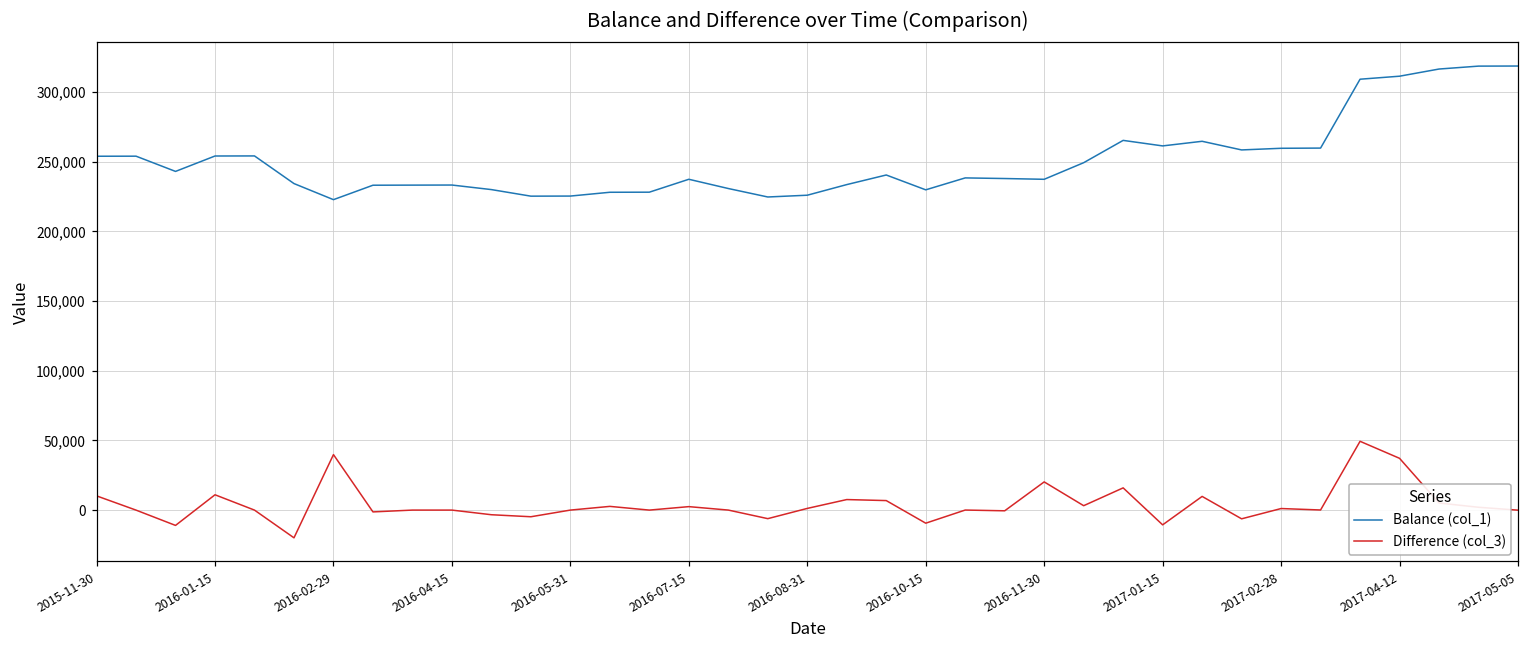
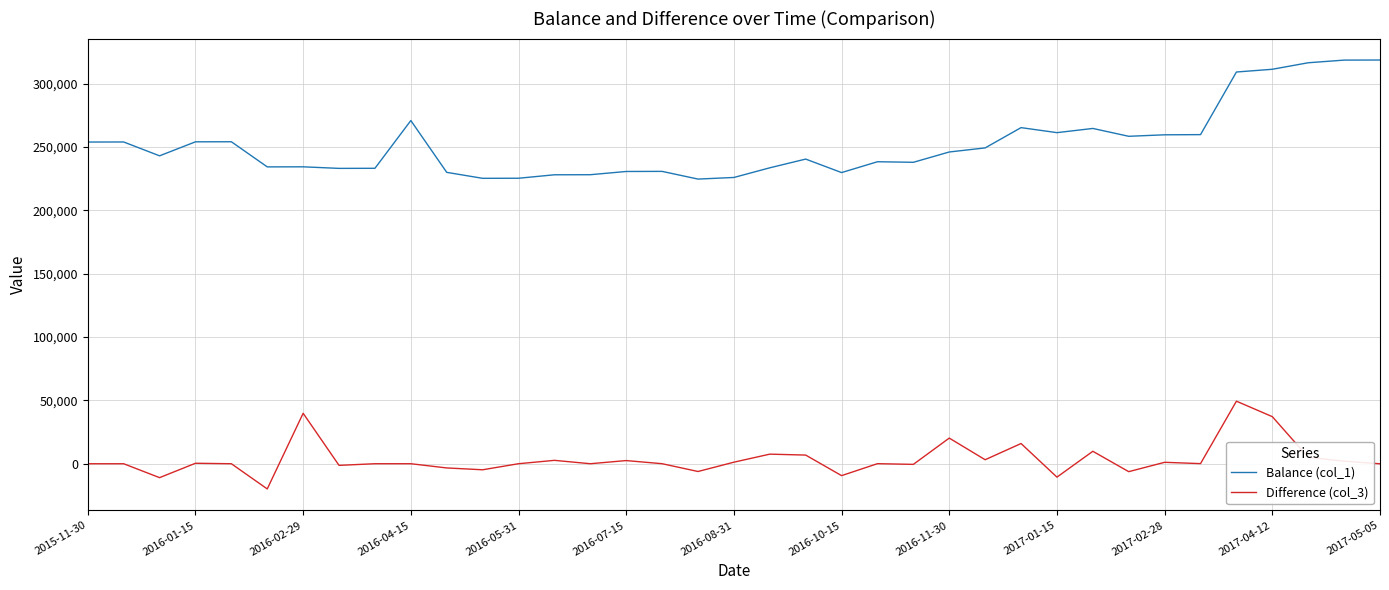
  {
    "Balance (col_1)": {
      "2015-11-30": "254,000",
      "2016-01-15": "254,000",
-     "2016-02-29": "223,000",
-     "2016-04-15": "233,000",
+     "2016-02-29": "234,000",
+     "2016-04-15": "271,000",
      "2016-05-31": "225,000",
-     "2016-07-15": "237,000",
+     "2016-07-15": "231,000",
      "2016-08-31": "226,000",
      "2016-10-15": "230,000",
-     "2016-11-30": "237,000",
+     "2016-11-30": "246,000",
      "2017-01-15": "261,000",
      "2017-02-28": "260,000",
      "2017-04-12": "311,000",
      "2017-05-05": "319,000"
    },
    "Difference (col_3)": {
-     "2015-11-30": "10,000",
-     "2016-01-15": "11,000",
+     "2015-11-30": "0",
+     "2016-01-15": "0",
      "2016-02-29": "40,000",
      "2016-04-15": "0",
      "2016-05-31": "0",
      "2016-07-15": "3,000",
      "2016-08-31": "1,000",
      "2016-10-15": "-9,000",
      "2016-11-30": "20,000",
      "2017-01-15": "-11,000",
      "2017-02-28": "1,000",
      "2017-04-12": "37,000",
      "2017-05-05": "0"
    }
  }
